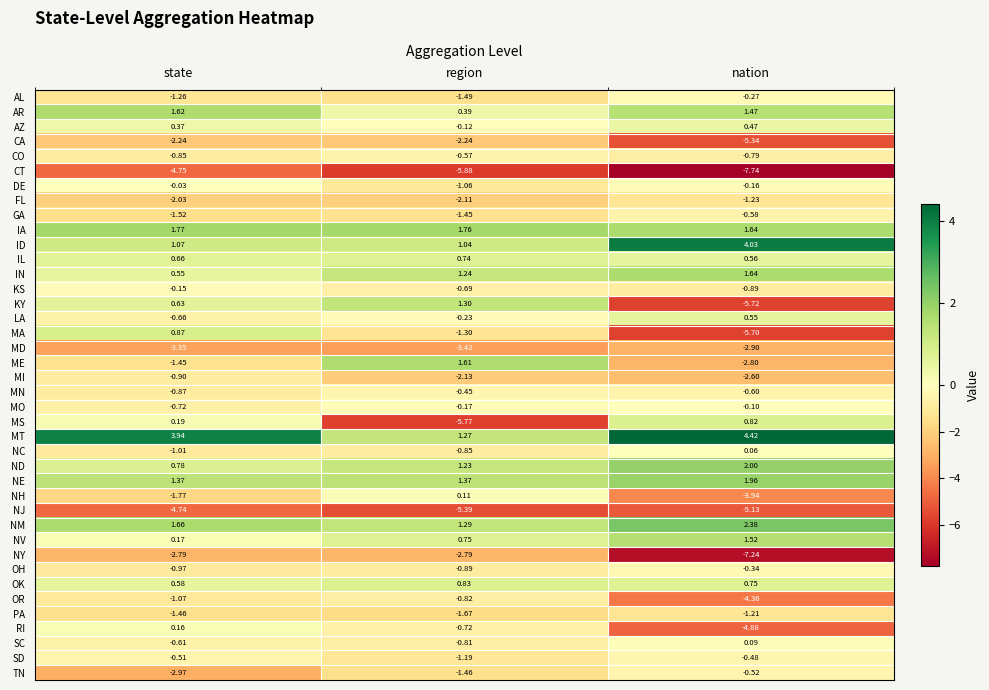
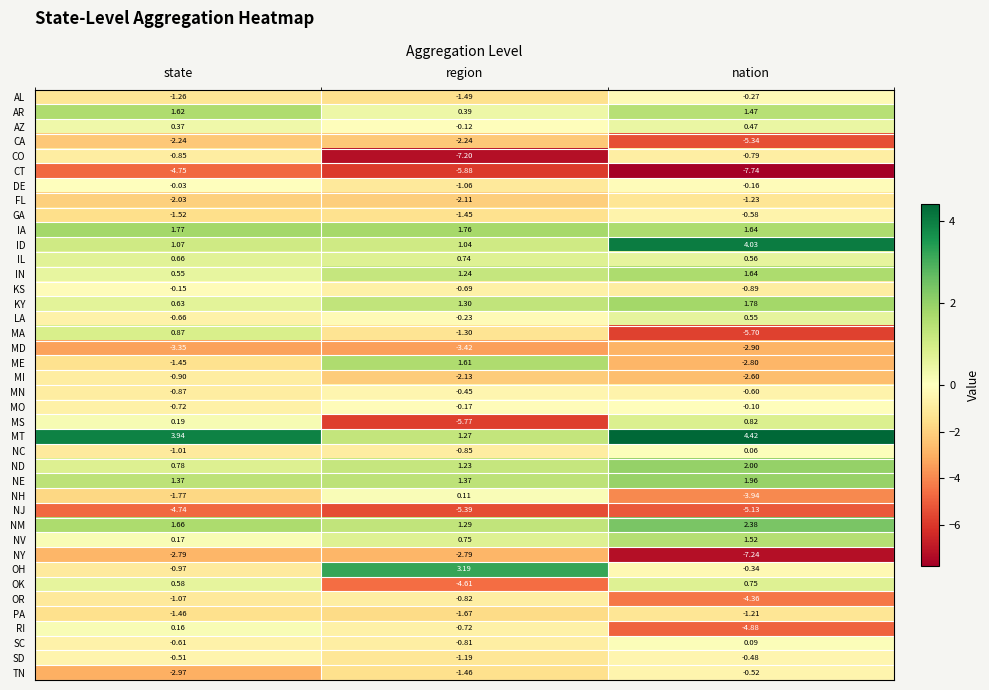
  {
    "AL": {
      "state": -1.26,
      "region": -1.49,
      "nation": -0.27
    },
    "AR": {
      "state": 1.62,
      "region": 0.39,
      "nation": 1.47
    },
    "AZ": {
      "state": 0.37,
      "region": -0.12,
      "nation": 0.47
    },
    "CA": {
      "state": -2.24,
      "region": -2.24,
      "nation": -5.34
    },
    "CO": {
      "state": -0.85,
-     "region": -0.57,
+     "region": -7.20,
      "nation": -0.79
    },
    "CT": {
      "state": -4.75,
      "region": -5.88,
      "nation": -7.74
    },
    "DE": {
      "state": -0.03,
      "region": -1.06,
      "nation": -0.16
    },
    "FL": {
      "state": -2.03,
      "region": -2.11,
      "nation": -1.23
    },
    "GA": {
      "state": -1.52,
      "region": -1.45,
      "nation": -0.58
    },
    "IA": {
      "state": 1.77,
      "region": 1.76,
      "nation": 1.64
    },
    "ID": {
      "state": 1.07,
      "region": 1.04,
      "nation": 4.03
    },
    "IL": {
      "state": 0.66,
      "region": 0.74,
      "nation": 0.56
    },
    "IN": {
      "state": 0.55,
      "region": 1.24,
      "nation": 1.64
    },
    "KS": {
      "state": -0.15,
      "region": -0.69,
      "nation": -0.89
    },
    "KY": {
      "state": 0.63,
      "region": 1.30,
-     "nation": -5.72
+     "nation": 1.78
    },
    "LA": {
      "state": -0.66,
      "region": -0.23,
      "nation": 0.55
    },
    "MA": {
      "state": 0.87,
      "region": -1.30,
      "nation": -5.70
    },
    "MD": {
      "state": -3.35,
      "region": -3.42,
      "nation": -2.90
    },
    "ME": {
      "state": -1.45,
      "region": 1.61,
      "nation": -2.80
    },
    "MI": {
      "state": -0.90,
      "region": -2.13,
      "nation": -2.60
    },
    "MN": {
      "state": -0.87,
      "region": -0.45,
      "nation": -0.60
    },
    "MO": {
      "state": -0.72,
      "region": -0.17,
      "nation": -0.10
    },
    "MS": {
      "state": 0.19,
      "region": -5.77,
      "nation": 0.82
    },
    "MT": {
      "state": 3.94,
      "region": 1.27,
      "nation": 4.42
    },
    "NC": {
      "state": -1.01,
      "region": -0.85,
      "nation": 0.06
    },
    "ND": {
      "state": 0.78,
      "region": 1.23,
      "nation": 2.00
    },
    "NE": {
      "state": 1.37,
      "region": 1.37,
      "nation": 1.96
    },
    "NH": {
      "state": -1.77,
      "region": 0.11,
      "nation": -3.94
    },
    "NJ": {
      "state": -4.74,
      "region": -5.39,
      "nation": -5.13
    },
    "NM": {
      "state": 1.66,
      "region": 1.29,
      "nation": 2.38
    },
    "NV": {
      "state": 0.17,
      "region": 0.75,
      "nation": 1.52
    },
    "NY": {
      "state": -2.79,
      "region": -2.79,
      "nation": -7.24
    },
    "OH": {
      "state": -0.97,
-     "region": -0.89,
+     "region": 3.19,
      "nation": -0.34
    },
    "OK": {
      "state": 0.58,
-     "region": 0.83,
+     "region": -4.61,
      "nation": 0.75
    },
    "OR": {
      "state": -1.07,
      "region": -0.82,
      "nation": -4.36
    },
    "PA": {
      "state": -1.46,
      "region": -1.67,
      "nation": -1.21
    },
    "RI": {
      "state": 0.16,
      "region": -0.72,
      "nation": -4.88
    },
    "SC": {
      "state": -0.61,
      "region": -0.81,
      "nation": 0.09
    },
    "SD": {
      "state": -0.51,
      "region": -1.19,
      "nation": -0.48
    },
    "TN": {
      "state": -2.97,
      "region": -1.46,
      "nation": -0.52
    }
  }
